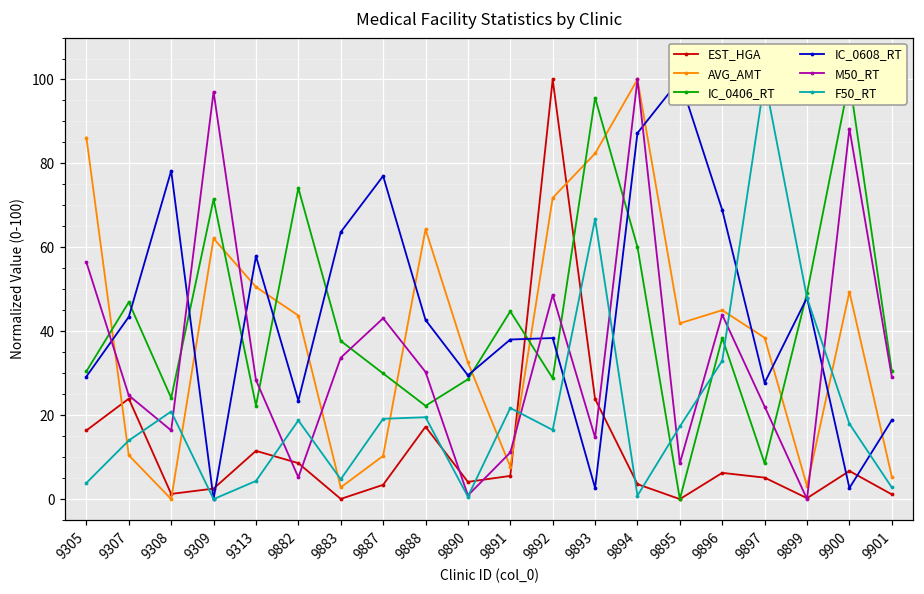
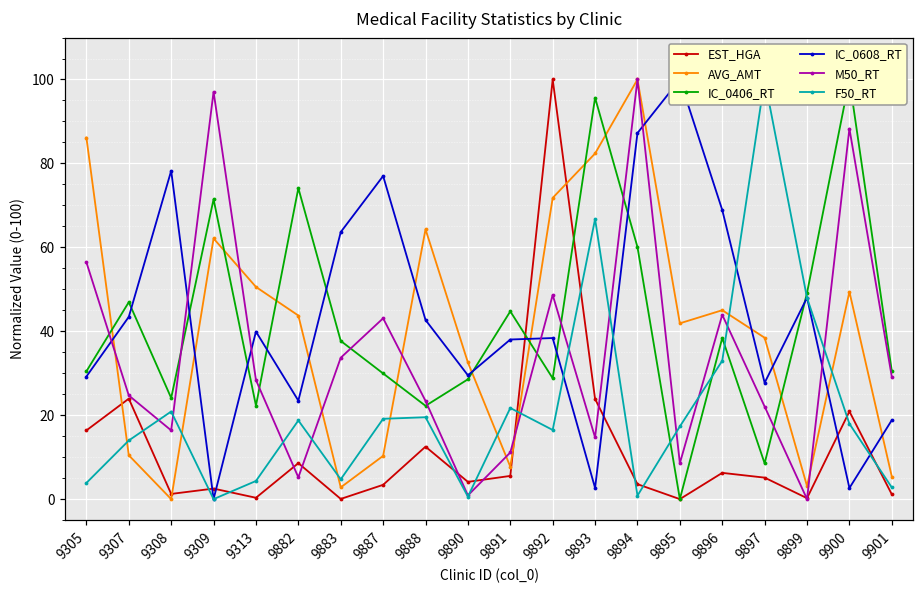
  {
    "EST_HGA": {
      "9305": 16,
      "9307": 24,
      "9308": 1,
      "9309": 3,
-     "9313": 12,
+     "9313": 0,
      "9882": 9,
      "9883": 0,
      "9887": 3,
-     "9888": 17,
+     "9888": 13,
      "9890": 4,
      "9891": 6,
      "9892": 100,
      "9893": 24,
      "9894": 4,
      "9896": 6,
      "9897": 5,
-     "9900": 7,
+     "9900": 21,
      "9901": 1
    },
    "AVG_AMT": {
      "9305": 86,
      "9307": 10,
      "9308": 0,
      "9309": 62,
      "9313": 51,
      "9882": 44,
      "9883": 3,
      "9887": 10,
      "9888": 64,
      "9890": 33,
      "9891": 8,
      "9892": 72,
      "9893": 82,
      "9895": 42,
      "9896": 45,
      "9897": 38,
      "9899": 3,
      "9900": 49,
      "9901": 5
    },
    "IC_0406_RT": {
      "9305": 30,
      "9307": 47,
      "9308": 24,
      "9309": 71,
      "9313": 22,
      "9882": 74,
      "9883": 38,
      "9887": 30,
      "9888": 22,
      "9890": 29,
      "9891": 45,
      "9892": 29,
      "9893": 96,
      "9894": 60,
      "9896": 38,
      "9897": 9,
      "9899": 49,
      "9901": 31
    },
    "IC_0608_RT": {
      "9305": 29,
      "9307": 43,
      "9308": 78,
-     "9313": 58,
+     "9313": 40,
      "9882": 23,
      "9883": 64,
      "9887": 77,
      "9888": 43,
      "9890": 30,
      "9891": 38,
      "9892": 38,
      "9893": 3,
      "9894": 87,
      "9896": 69,
      "9897": 28,
      "9900": 3,
      "9901": 19
    },
    "M50_RT": {
      "9305": 56,
      "9307": 25,
      "9308": 16,
      "9309": 97,
      "9313": 28,
      "9882": 5,
      "9883": 34,
      "9887": 43,
-     "9888": 30,
+     "9888": 23,
      "9891": 11,
      "9892": 49,
      "9893": 15,
      "9895": 9,
      "9896": 44,
      "9897": 22,
      "9900": 88,
      "9901": 29
    },
    "F50_RT": {
      "9305": 4,
      "9307": 14,
      "9308": 21,
      "9313": 4,
      "9882": 19,
      "9883": 5,
      "9887": 19,
      "9888": 20,
      "9891": 22,
      "9892": 16,
      "9893": 67,
      "9894": 1,
      "9895": 17,
      "9896": 33,
      "9900": 18,
      "9901": 3
    }
  }
